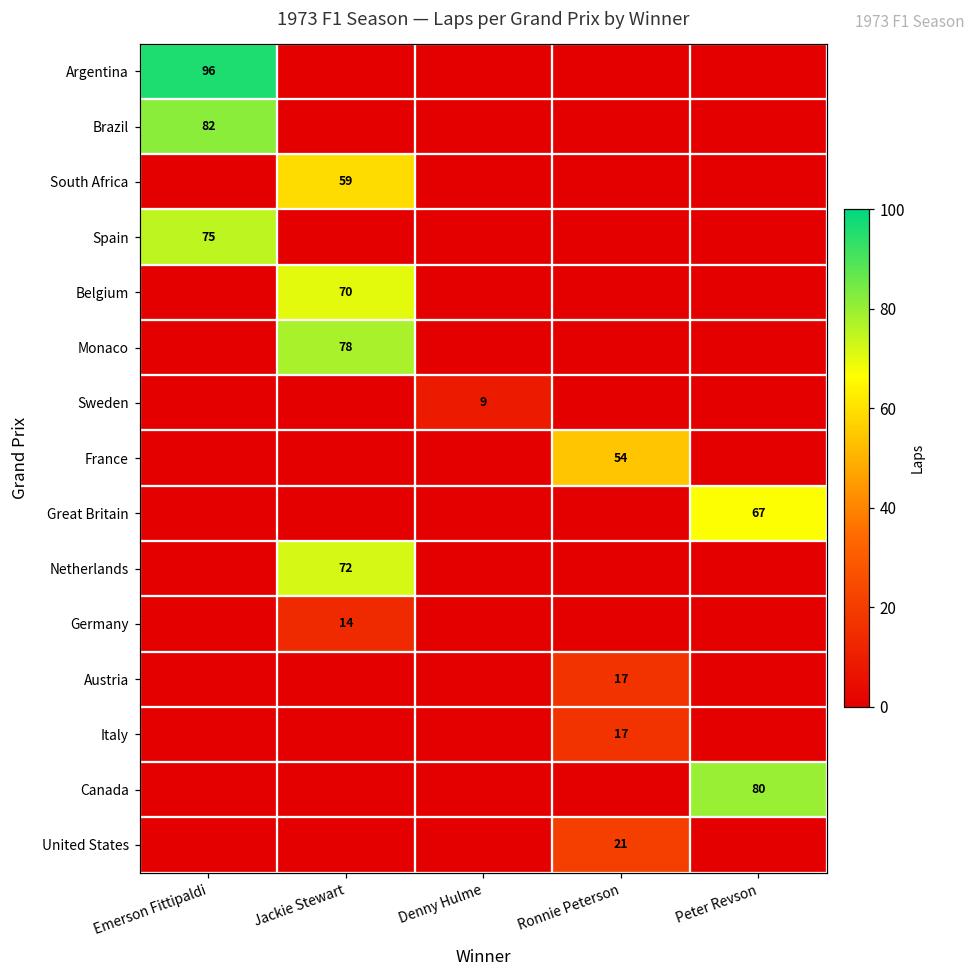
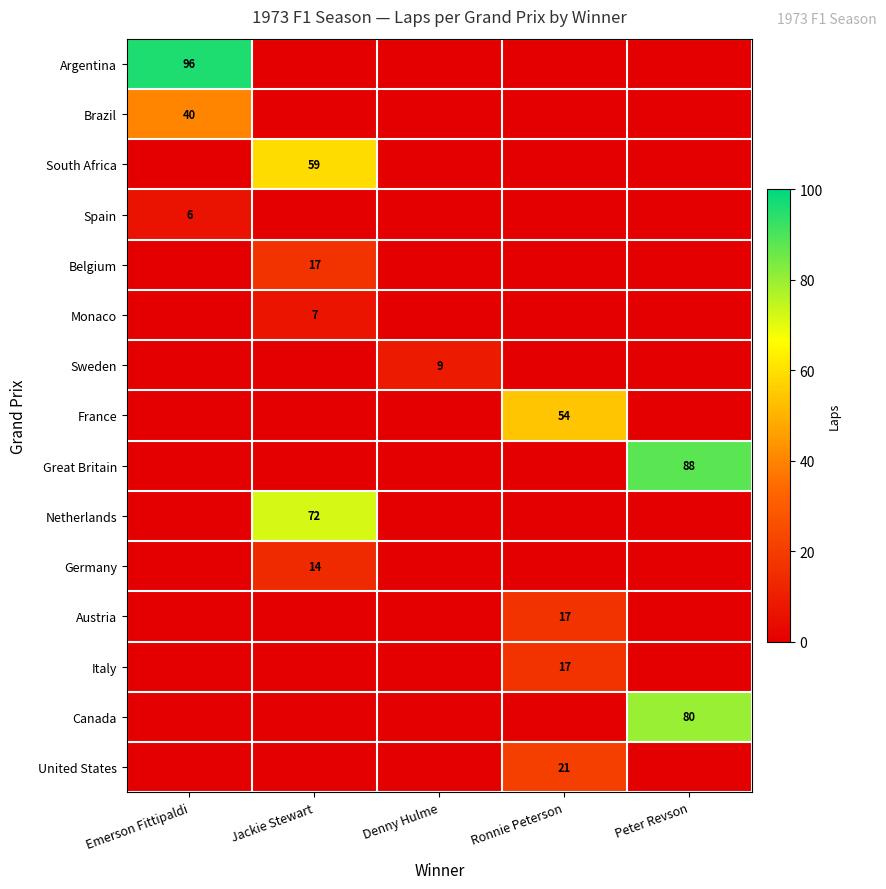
  {
    "Argentina": {
      "Emerson Fittipaldi": 96
    },
    "Brazil": {
-     "Emerson Fittipaldi": 82
+     "Emerson Fittipaldi": 40
    },
    "South Africa": {
      "Jackie Stewart": 59
    },
    "Spain": {
-     "Emerson Fittipaldi": 75
+     "Emerson Fittipaldi": 6
    },
    "Belgium": {
-     "Jackie Stewart": 70
+     "Jackie Stewart": 17
    },
    "Monaco": {
-     "Jackie Stewart": 78
+     "Jackie Stewart": 7
    },
    "Sweden": {
      "Denny Hulme": 9
    },
    "France": {
      "Ronnie Peterson": 54
    },
    "Great Britain": {
-     "Peter Revson": 67
+     "Peter Revson": 88
    },
    "Netherlands": {
      "Jackie Stewart": 72
    },
    "Germany": {
      "Jackie Stewart": 14
    },
    "Austria": {
      "Ronnie Peterson": 17
    },
    "Italy": {
      "Ronnie Peterson": 17
    },
    "Canada": {
      "Peter Revson": 80
    },
    "United States": {
      "Ronnie Peterson": 21
    }
  }
